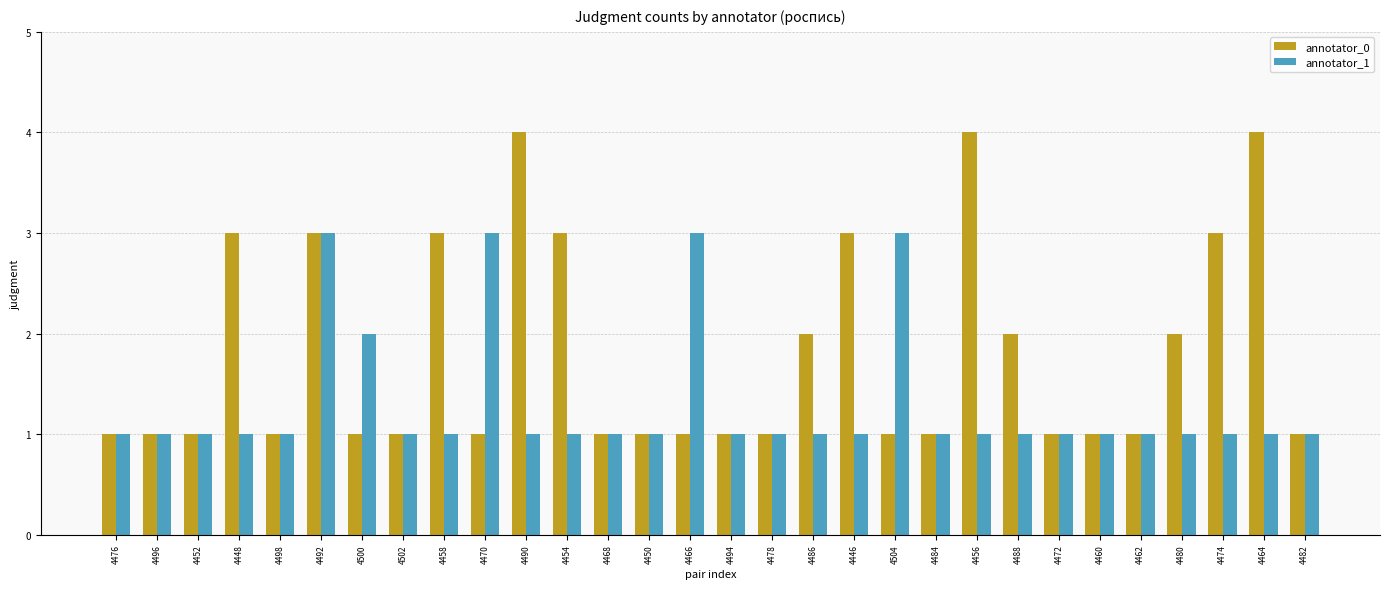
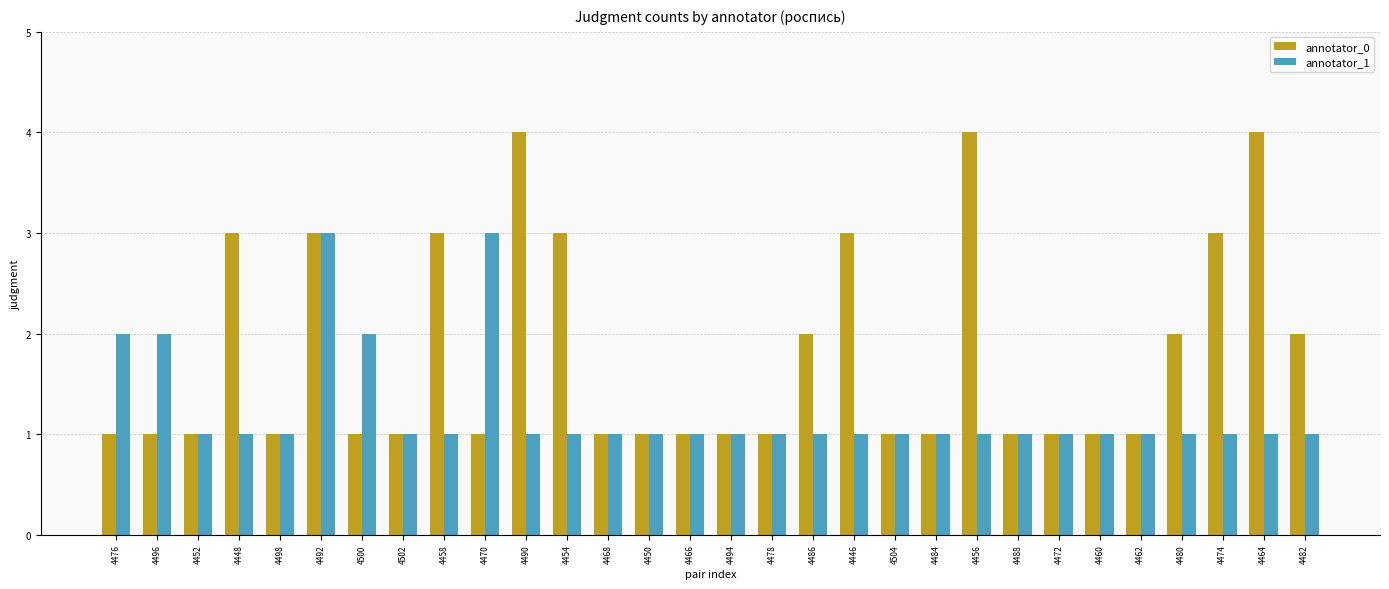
  {
    "annotator_0": {
      "4476": 1,
      "4496": 1,
      "4452": 1,
      "4448": 3,
      "4498": 1,
      "4492": 3,
      "4500": 1,
      "4502": 1,
      "4458": 3,
      "4470": 1,
      "4490": 4,
      "4454": 3,
      "4468": 1,
      "4450": 1,
      "4466": 1,
      "4494": 1,
      "4478": 1,
      "4486": 2,
      "4446": 3,
      "4504": 1,
      "4484": 1,
      "4456": 4,
-     "4488": 2,
+     "4488": 1,
      "4472": 1,
      "4460": 1,
      "4462": 1,
      "4480": 2,
      "4474": 3,
      "4464": 4,
-     "4482": 1
+     "4482": 2
    },
    "annotator_1": {
-     "4476": 1,
-     "4496": 1,
+     "4476": 2,
+     "4496": 2,
      "4452": 1,
      "4448": 1,
      "4498": 1,
      "4492": 3,
      "4500": 2,
      "4502": 1,
      "4458": 1,
      "4470": 3,
      "4490": 1,
      "4454": 1,
      "4468": 1,
      "4450": 1,
-     "4466": 3,
+     "4466": 1,
      "4494": 1,
      "4478": 1,
      "4486": 1,
      "4446": 1,
-     "4504": 3,
+     "4504": 1,
      "4484": 1,
      "4456": 1,
      "4488": 1,
      "4472": 1,
      "4460": 1,
      "4462": 1,
      "4480": 1,
      "4474": 1,
      "4464": 1,
      "4482": 1
    }
  }
